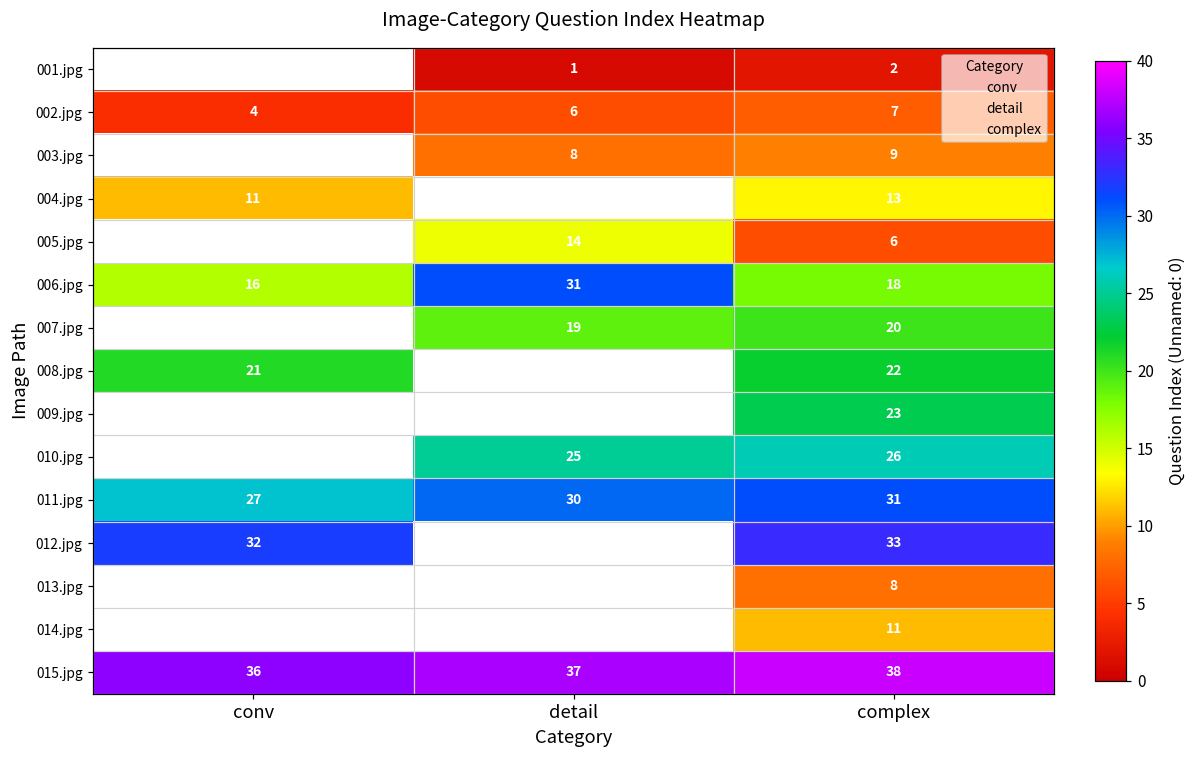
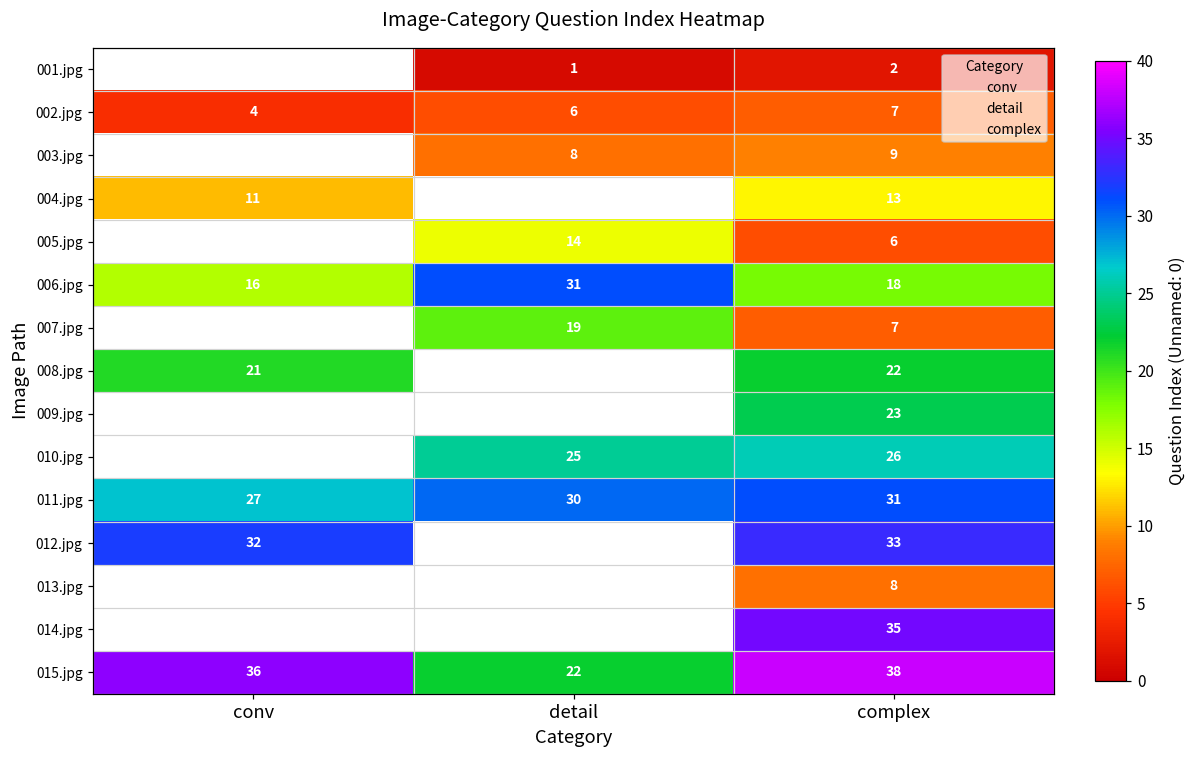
  {
    "007.jpg": {
-     "complex": 20
+     "complex": 7
    },
    "014.jpg": {
-     "complex": 11
+     "complex": 35
    },
    "015.jpg": {
-     "detail": 37
+     "detail": 22
    }
  }
